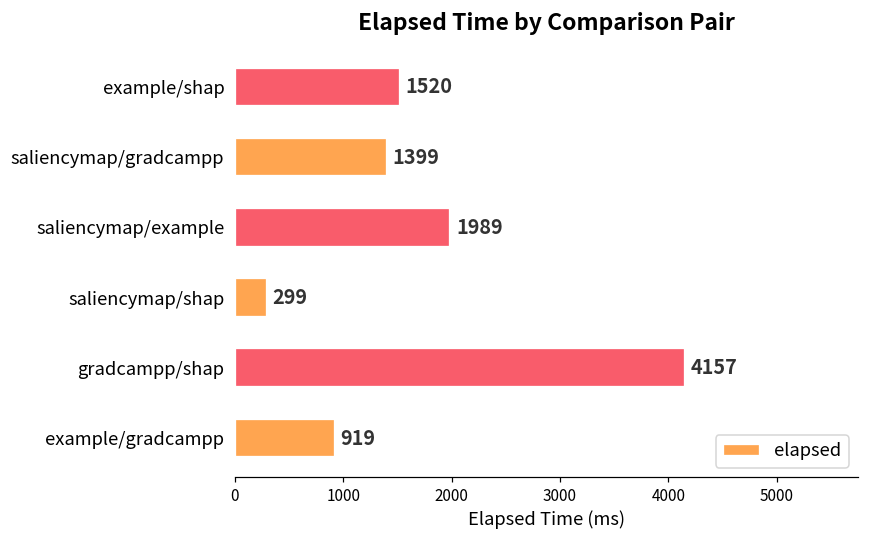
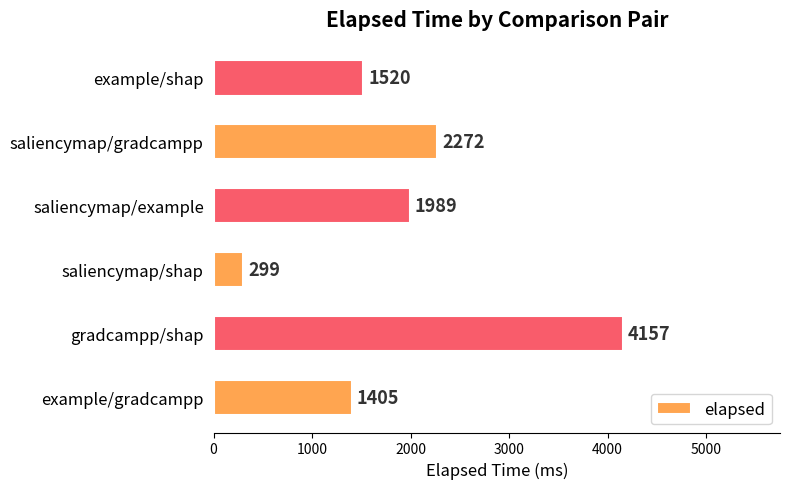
  {
    "example/shap": 1520,
-   "saliencymap/gradcampp": 1399,
+   "saliencymap/gradcampp": 2272,
    "saliencymap/example": 1989,
    "saliencymap/shap": 299,
    "gradcampp/shap": 4157,
-   "example/gradcampp": 919
+   "example/gradcampp": 1405
  }
